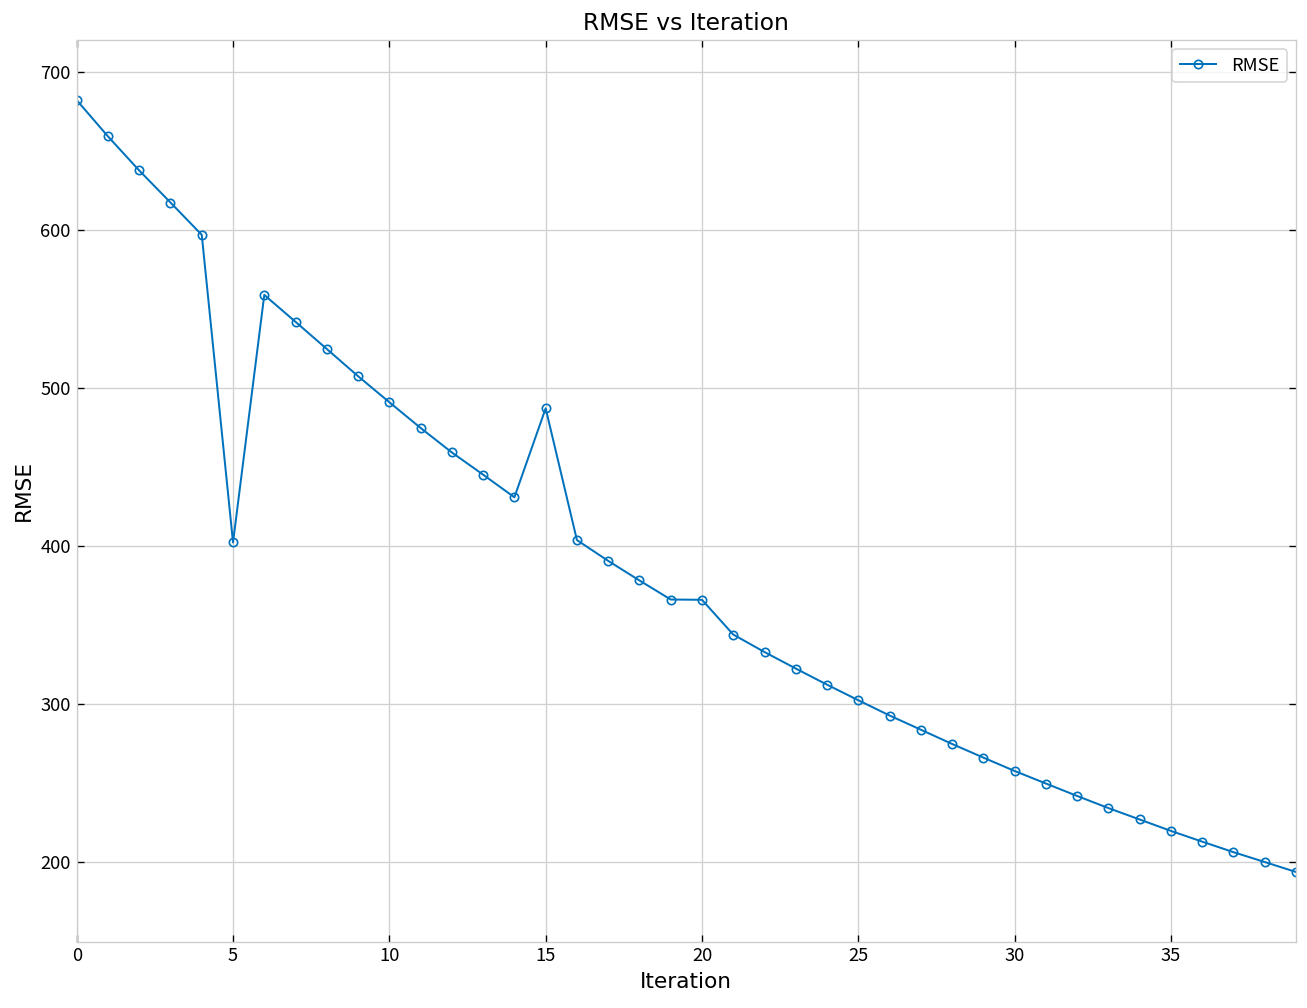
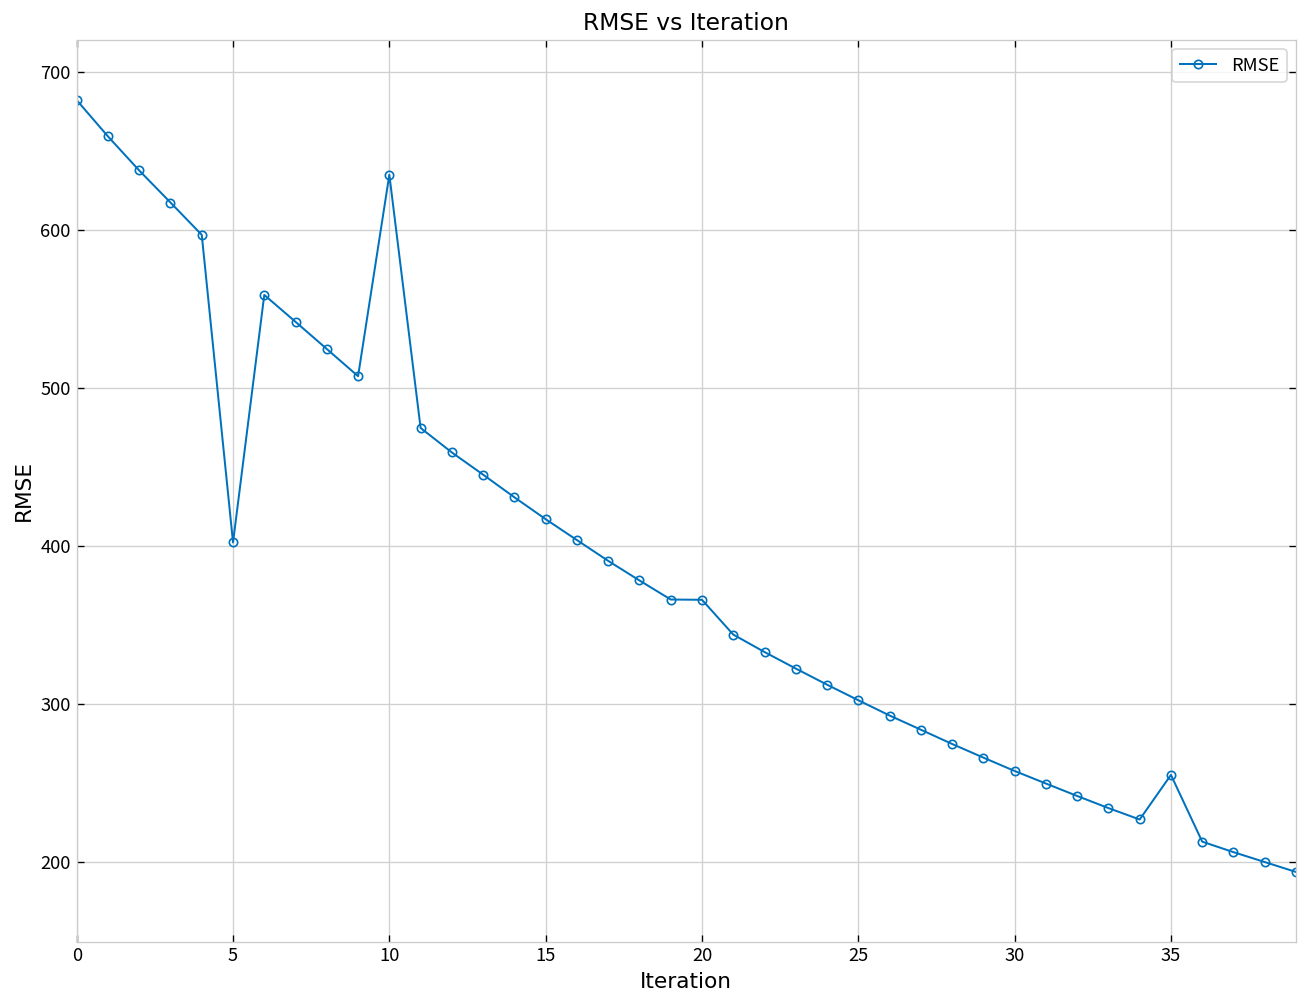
  {
    "0": 682,
    "5": 402,
-   "10": 491,
-   "15": 487,
+   "10": 635,
+   "15": 417,
    "20": 366,
    "25": 303,
    "30": 258,
-   "35": 220
+   "35": 255
  }
